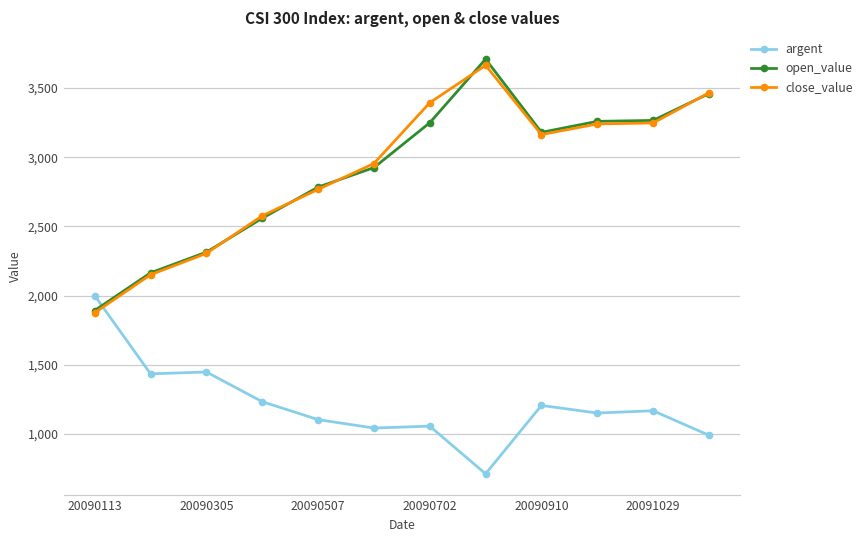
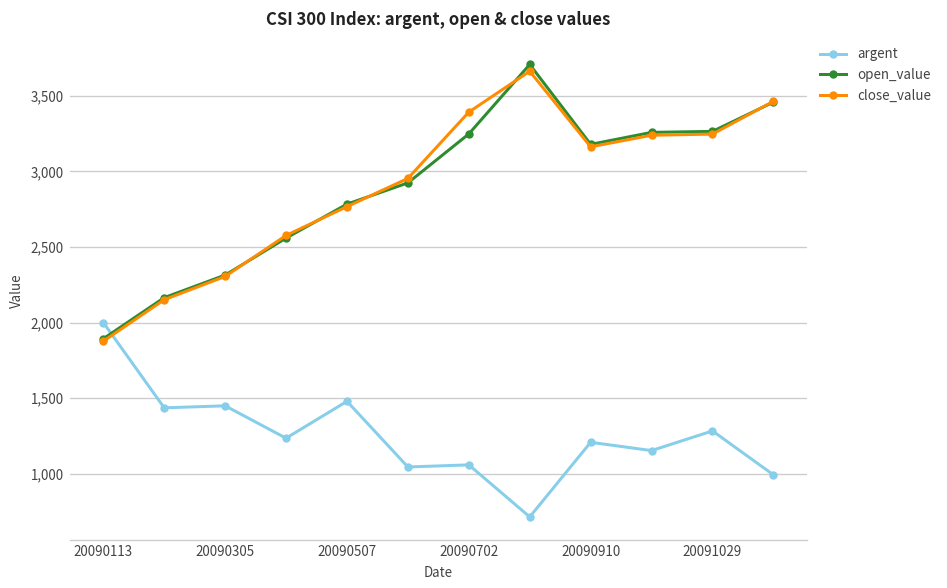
  {
    "argent": {
      "20090113": "2,000",
      "20090305": "1,450",
-     "20090507": "1,100",
+     "20090507": "1,480",
      "20090702": "1,060",
      "20090910": "1,210",
-     "20091029": "1,170"
+     "20091029": "1,280"
    },
    "open_value": {
      "20090702": "3,250"
    },
    "close_value": {
      "20090702": "3,390"
    }
  }
